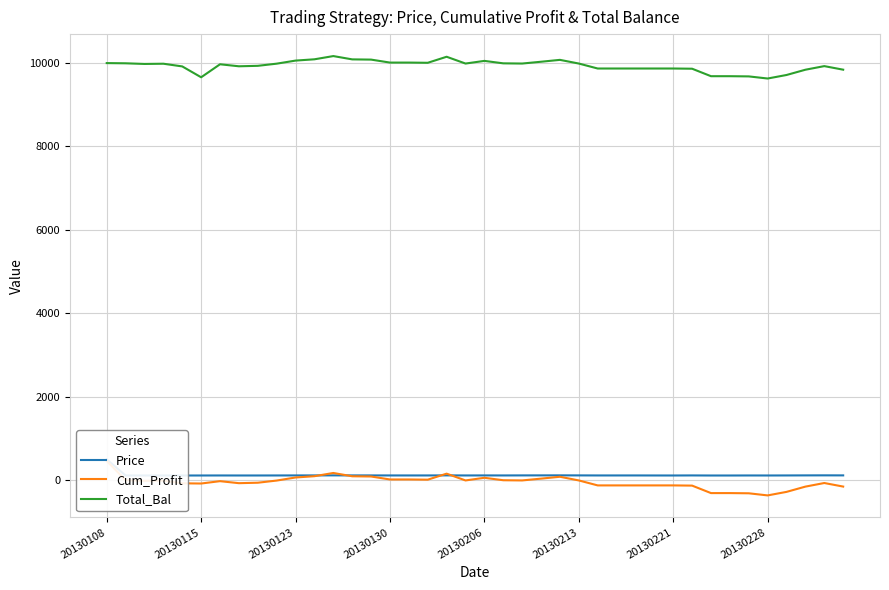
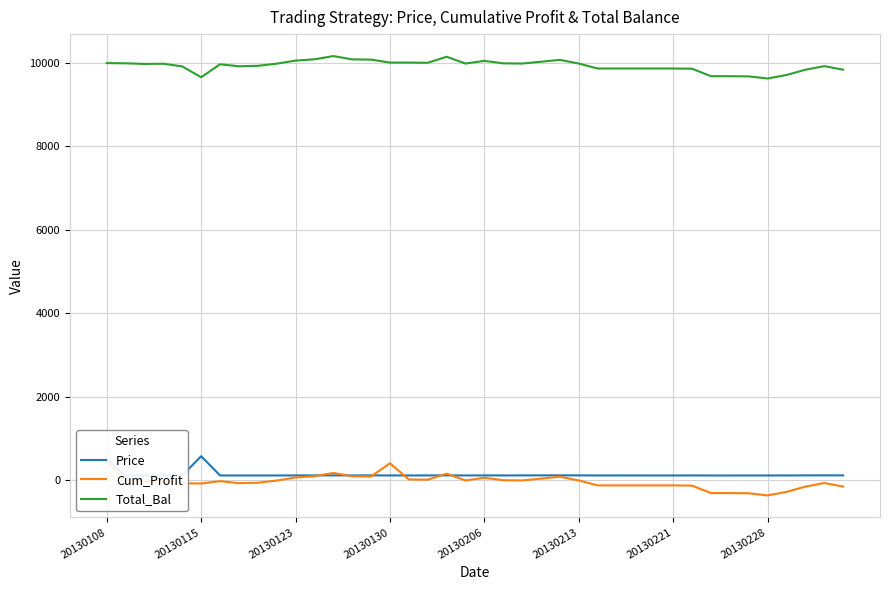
  {
    "Price": {
-     "20130115": 100,
+     "20130115": 600,
      "20130130": 100,
      "20130213": 100,
      "20130221": 100,
      "20130228": 100
    },
    "Cum_Profit": {
      "20130115": -100,
-     "20130130": 0,
+     "20130130": 400,
      "20130213": 0,
      "20130221": -100,
      "20130228": -400
    },
    "Total_Bal": {
      "20130108": 10000,
      "20130115": 9700,
      "20130123": 10100,
      "20130130": 10000,
      "20130206": 10100,
      "20130213": 10000,
      "20130221": 9900,
      "20130228": 9600
    }
  }
